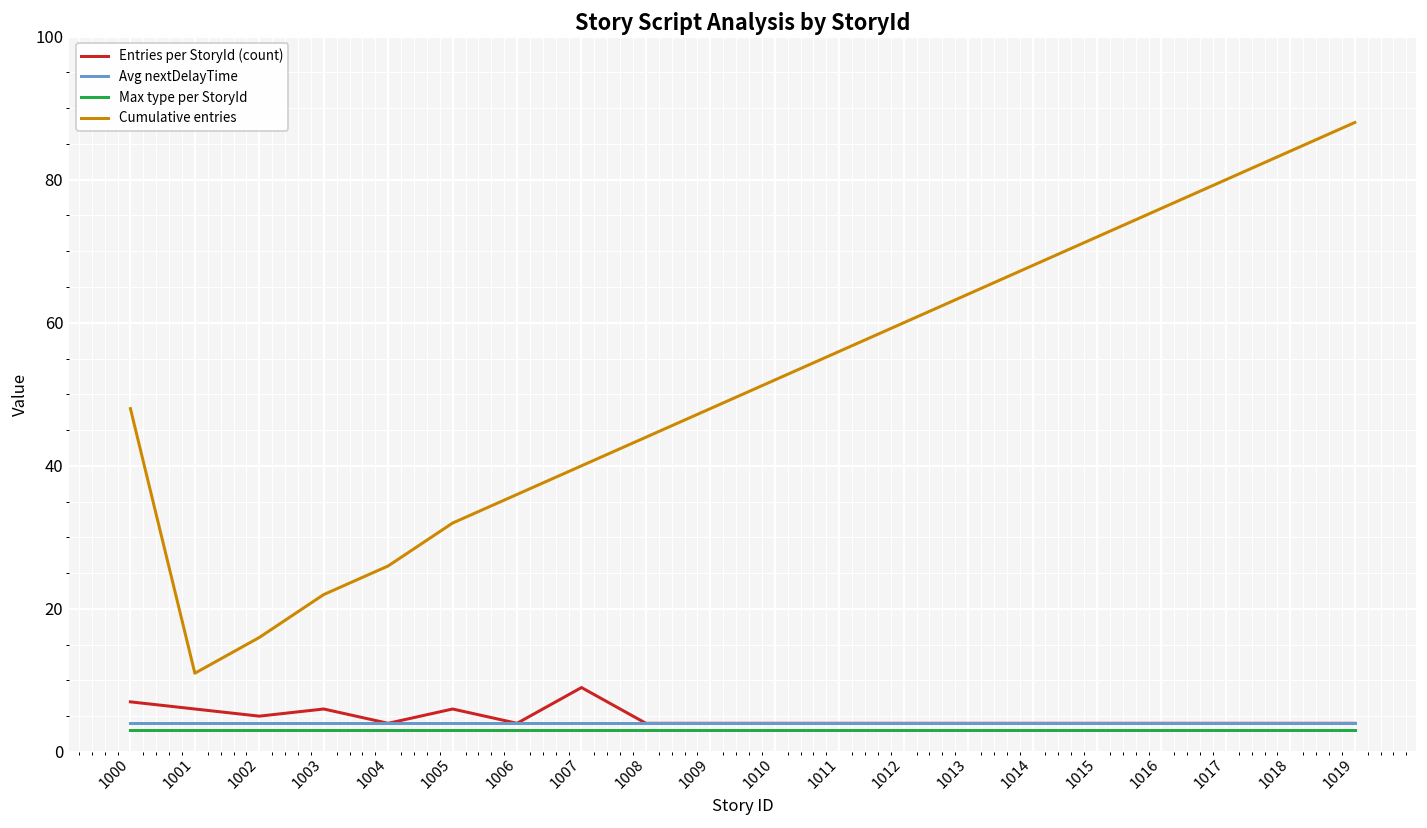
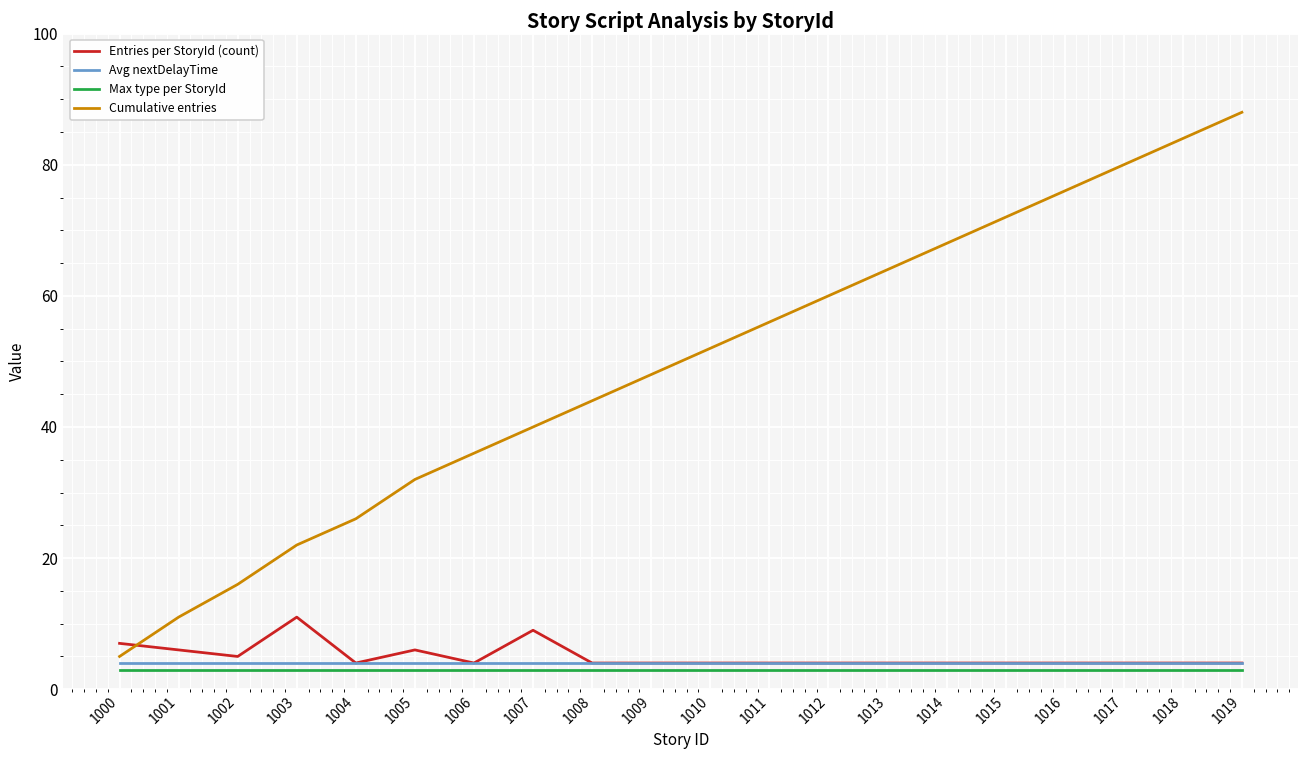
  {
    "Entries per StoryId (count)": {
      "1000": 7,
      "1001": 6,
      "1002": 5,
-     "1003": 6,
+     "1003": 11,
      "1005": 6,
      "1007": 9
    },
    "Avg nextDelayTime": {
      "1000": 4,
      "1001": 4,
      "1002": 4,
      "1003": 4,
      "1005": 4,
      "1007": 4
    },
    "Max type per StoryId": {
      "1000": 3,
      "1001": 3,
      "1002": 3,
      "1003": 3,
      "1004": 3,
      "1005": 3,
      "1006": 3,
      "1007": 3,
      "1008": 3,
      "1009": 3,
      "1010": 3,
      "1011": 3,
      "1012": 3,
      "1013": 3,
      "1014": 3,
      "1015": 3,
      "1016": 3,
      "1017": 3,
      "1018": 3,
      "1019": 3
    },
    "Cumulative entries": {
-     "1000": 48,
+     "1000": 5,
      "1001": 11,
      "1002": 16,
      "1003": 22,
      "1004": 26,
      "1005": 32,
      "1006": 36,
      "1007": 40,
      "1008": 44,
      "1009": 48,
      "1010": 52,
      "1011": 56,
      "1012": 60,
      "1013": 64,
      "1014": 68,
      "1015": 72,
      "1016": 76,
      "1017": 80,
      "1018": 84,
      "1019": 88
    }
  }
